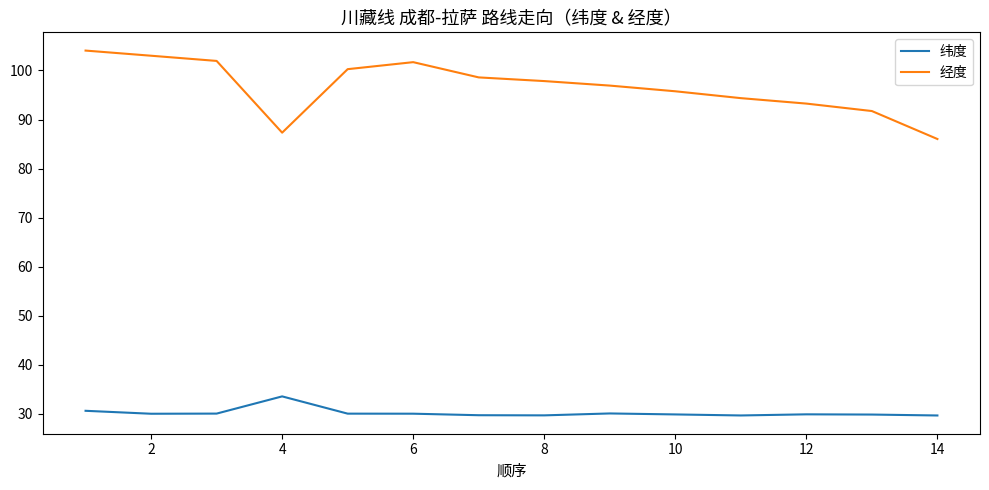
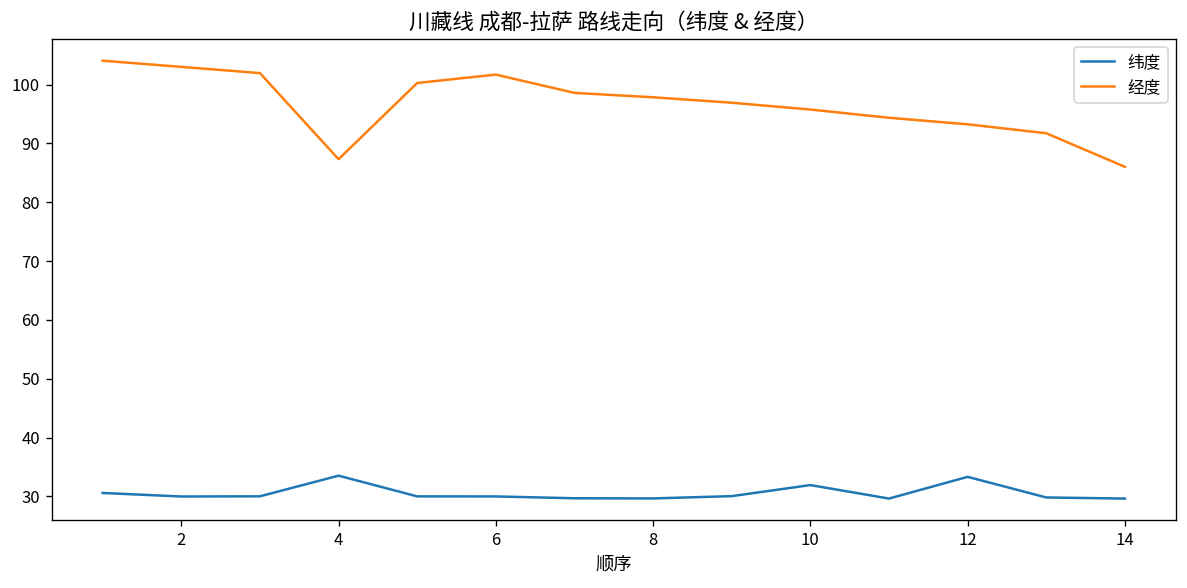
  {
    "纬度": {
      "2": 30,
      "4": 34,
      "6": 30,
      "8": 30,
-     "10": 30,
-     "12": 30,
+     "10": 32,
+     "12": 33,
      "14": 30
    },
    "经度": {
      "2": 103,
      "4": 87,
      "6": 102,
      "8": 98,
      "10": 96,
      "12": 93,
      "14": 86
    }
  }
